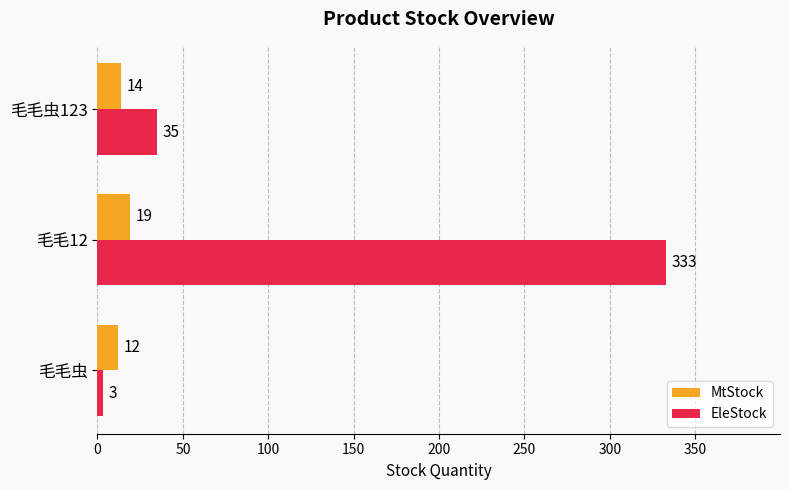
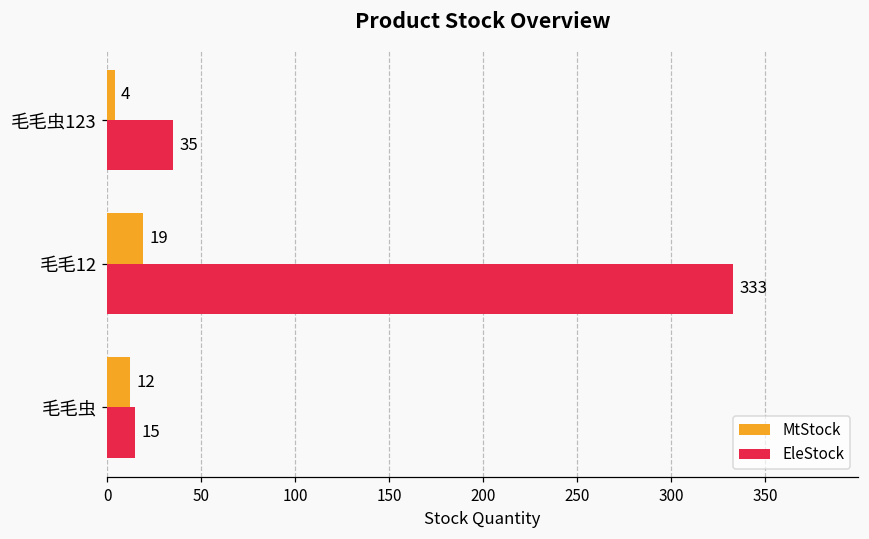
  {
    "MtStock": {
-     "毛毛虫123": 14,
+     "毛毛虫123": 4,
      "毛毛12": 19,
      "毛毛虫": 12
    },
    "EleStock": {
      "毛毛虫123": 35,
      "毛毛12": 333,
-     "毛毛虫": 3
+     "毛毛虫": 15
    }
  }
